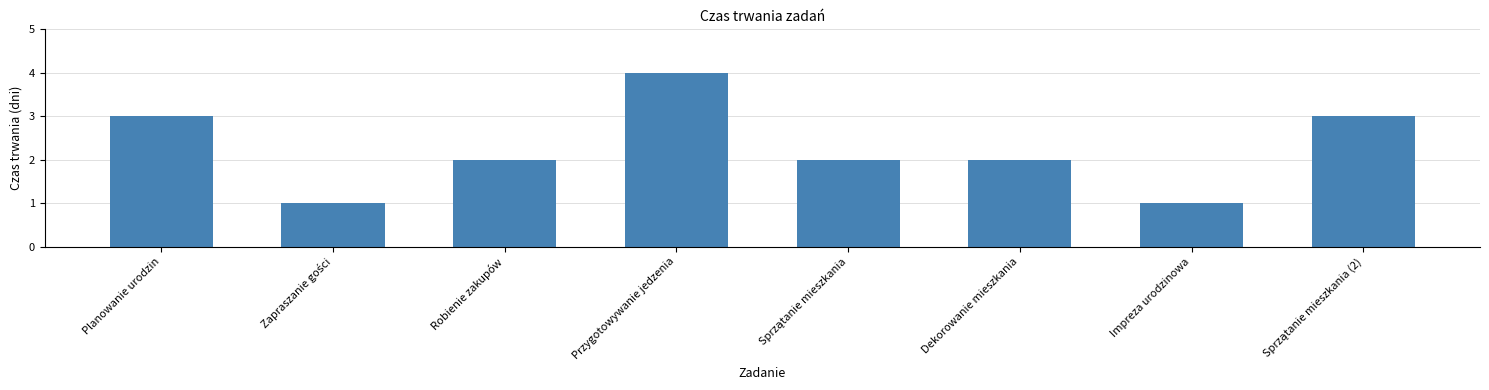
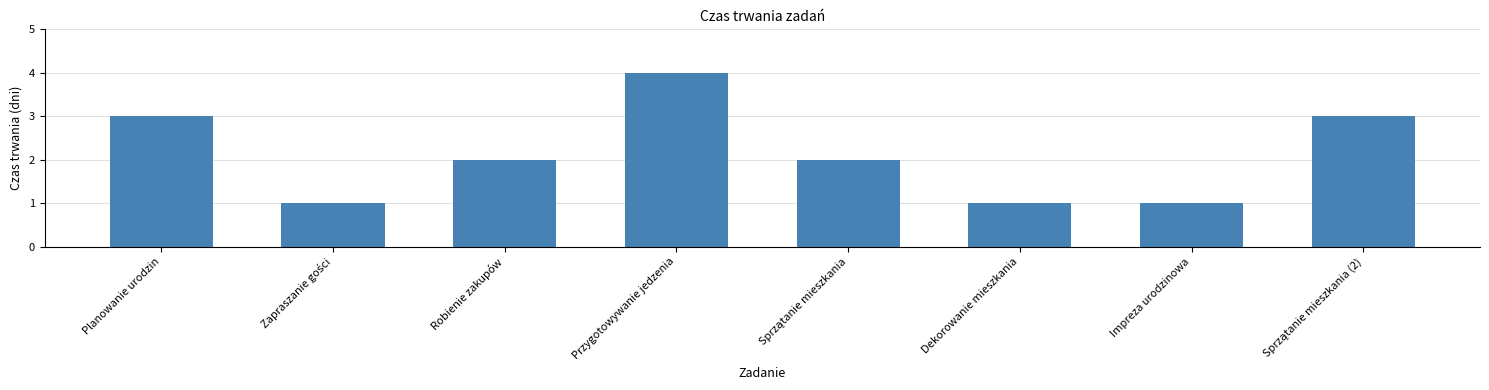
  {
    "Planowanie urodzin": 3,
    "Zapraszanie gości": 1,
    "Robienie zakupów": 2,
    "Przygotowywanie jedzenia": 4,
    "Sprzątanie mieszkania": 2,
-   "Dekorowanie mieszkania": 2,
+   "Dekorowanie mieszkania": 1,
    "Impreza urodzinowa": 1,
    "Sprzątanie mieszkania (2)": 3
  }
